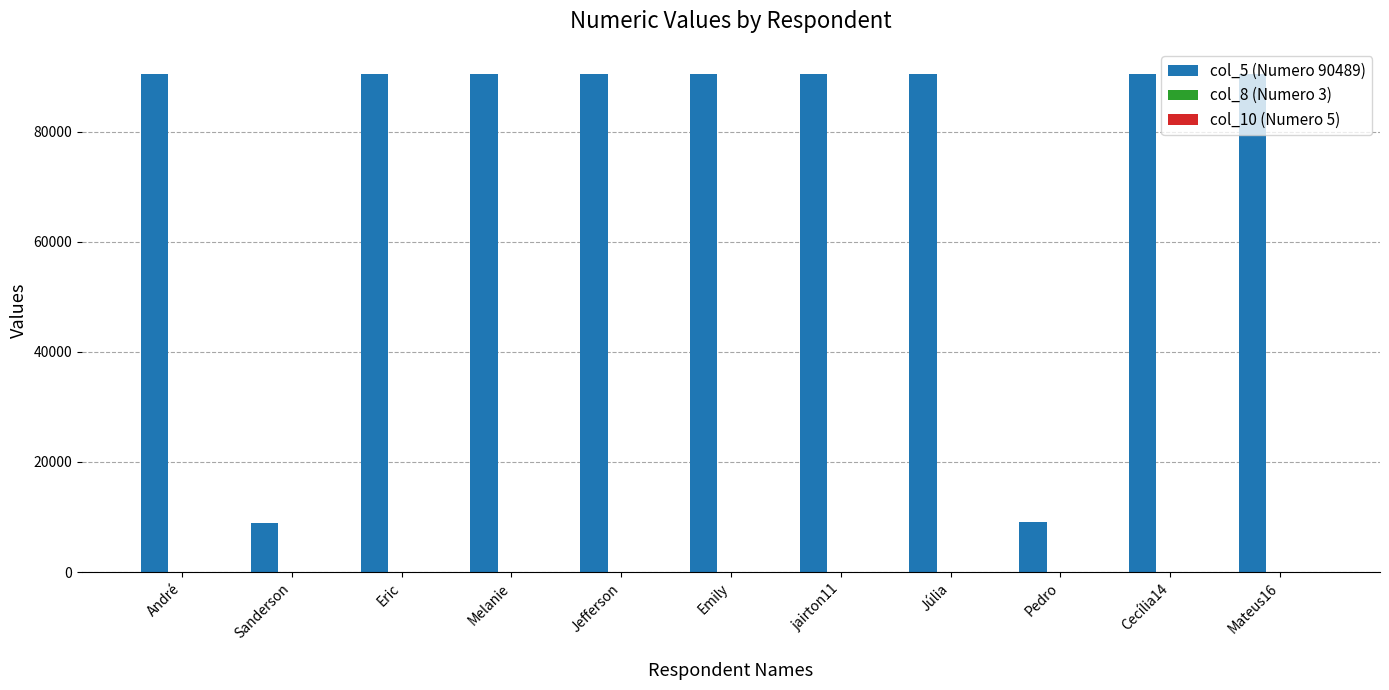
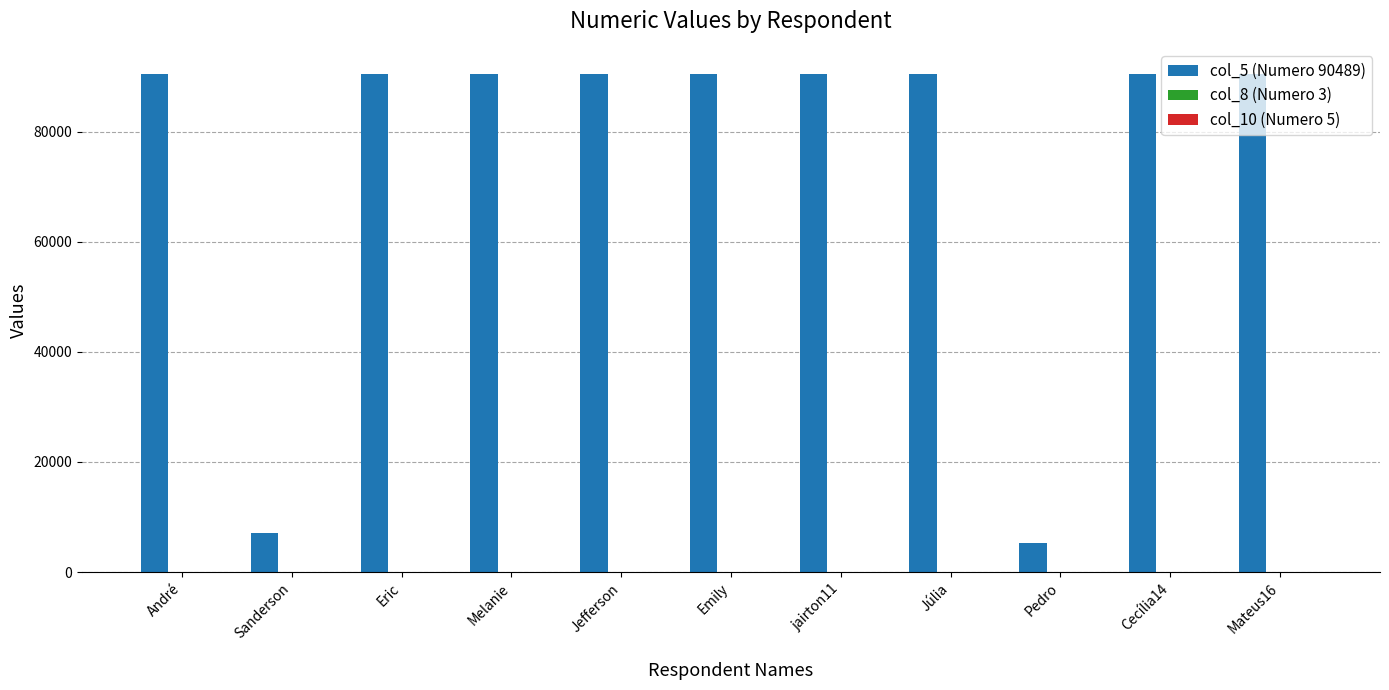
  {
    "col_5 (Numero 90489)": {
      "André": 90000,
-     "Sanderson": 9000,
+     "Sanderson": 7000,
      "Eric": 90000,
      "Melanie": 90000,
      "Jefferson": 90000,
      "Emily": 90000,
      "jairton11": 90000,
      "Júlia": 90000,
-     "Pedro": 9000,
+     "Pedro": 5000,
      "Cecília14": 90000
    }
  }
